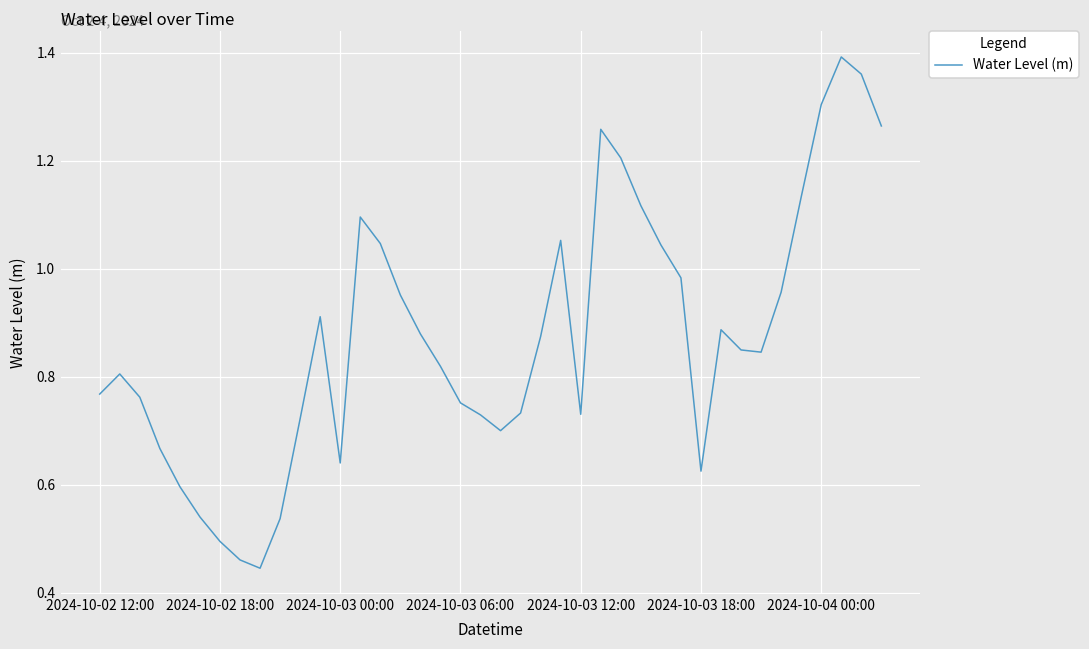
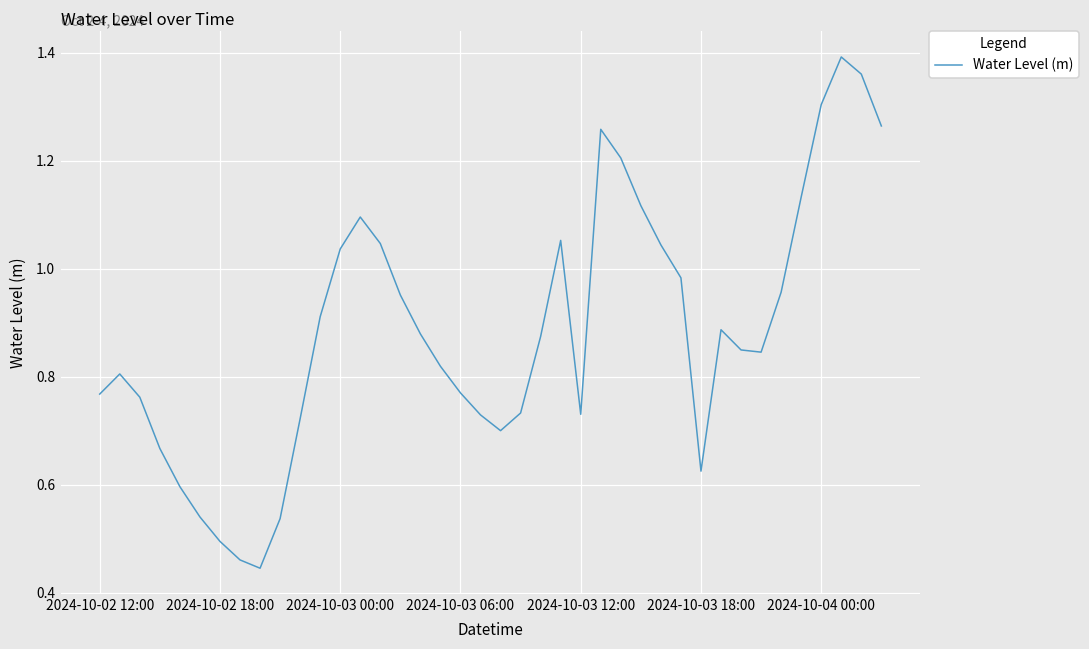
  {
    "2024-10-02 12:00": 0.77,
    "2024-10-02 18:00": 0.49,
-   "2024-10-03 00:00": 0.64,
-   "2024-10-03 06:00": 0.75,
+   "2024-10-03 00:00": 1.04,
+   "2024-10-03 06:00": 0.77,
    "2024-10-03 12:00": 0.73,
    "2024-10-03 18:00": 0.62,
    "2024-10-04 00:00": 1.30
  }
